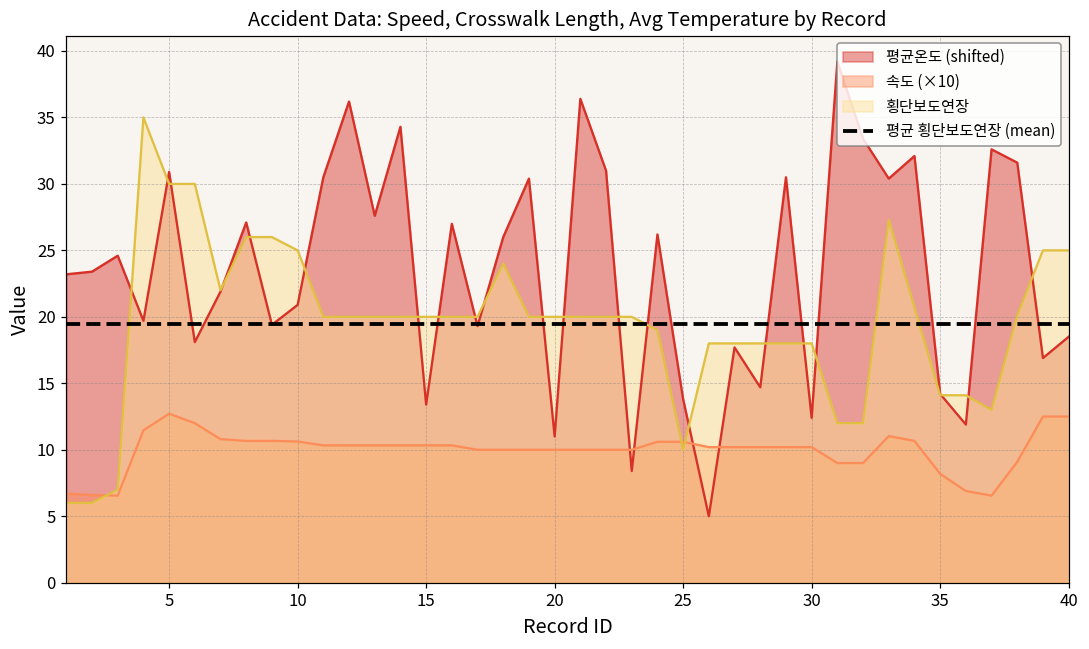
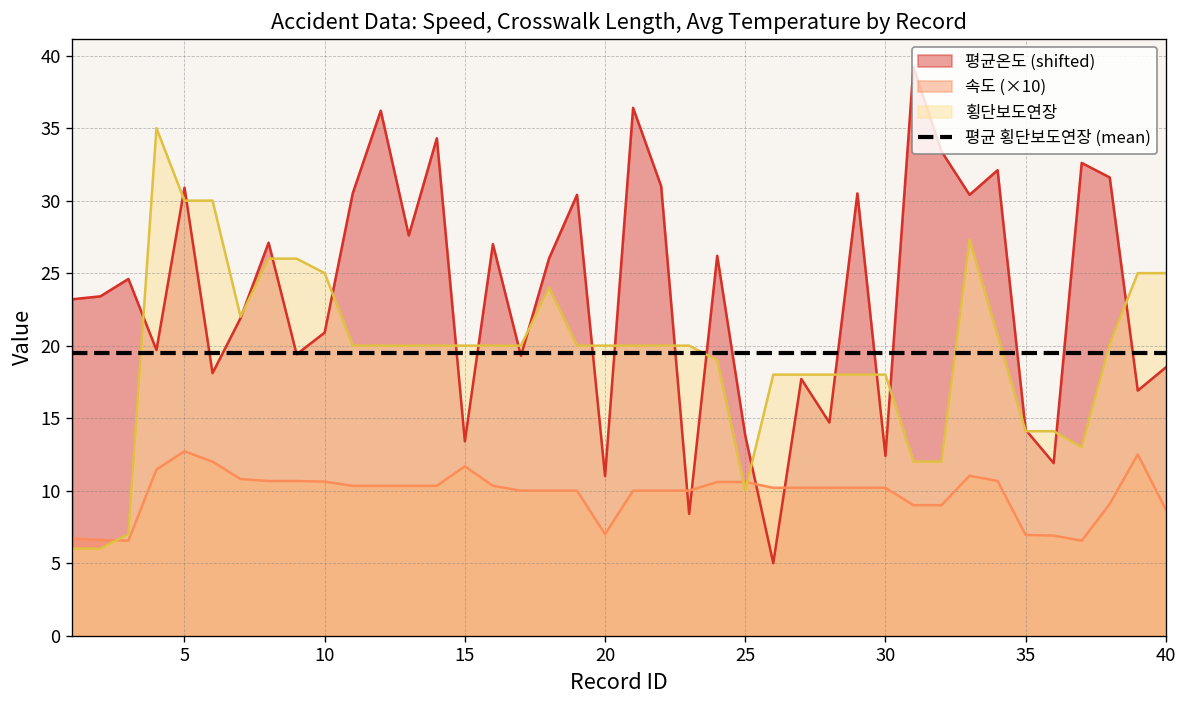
  {
    "평균온도 (shifted)": {
      "5": 30.9,
      "10": 20.9,
      "15": 13.4,
      "20": 11.0,
      "25": 13.8,
      "30": 12.4,
      "40": 18.5
    },
    "속도 (×10)": {
      "5": 12.7,
      "10": 10.6,
-     "15": 10.3,
-     "20": 10.0,
+     "15": 11.7,
+     "20": 7.0,
      "25": 10.6,
      "30": 10.2,
-     "35": 8.2,
-     "40": 12.5
+     "35": 6.9,
+     "40": 8.7
    },
    "횡단보도연장": {
      "5": 30.0,
      "10": 25.0,
      "15": 20.0,
      "20": 20.0,
      "25": 10.0,
      "30": 18.0,
      "40": 25.0
    },
    "평균 횡단보도연장 (mean)": {
      "5": 19.5,
      "10": 19.5,
      "15": 19.5,
      "20": 19.5,
      "25": 19.5,
      "30": 19.5,
      "35": 19.5,
      "40": 19.5
    }
  }
